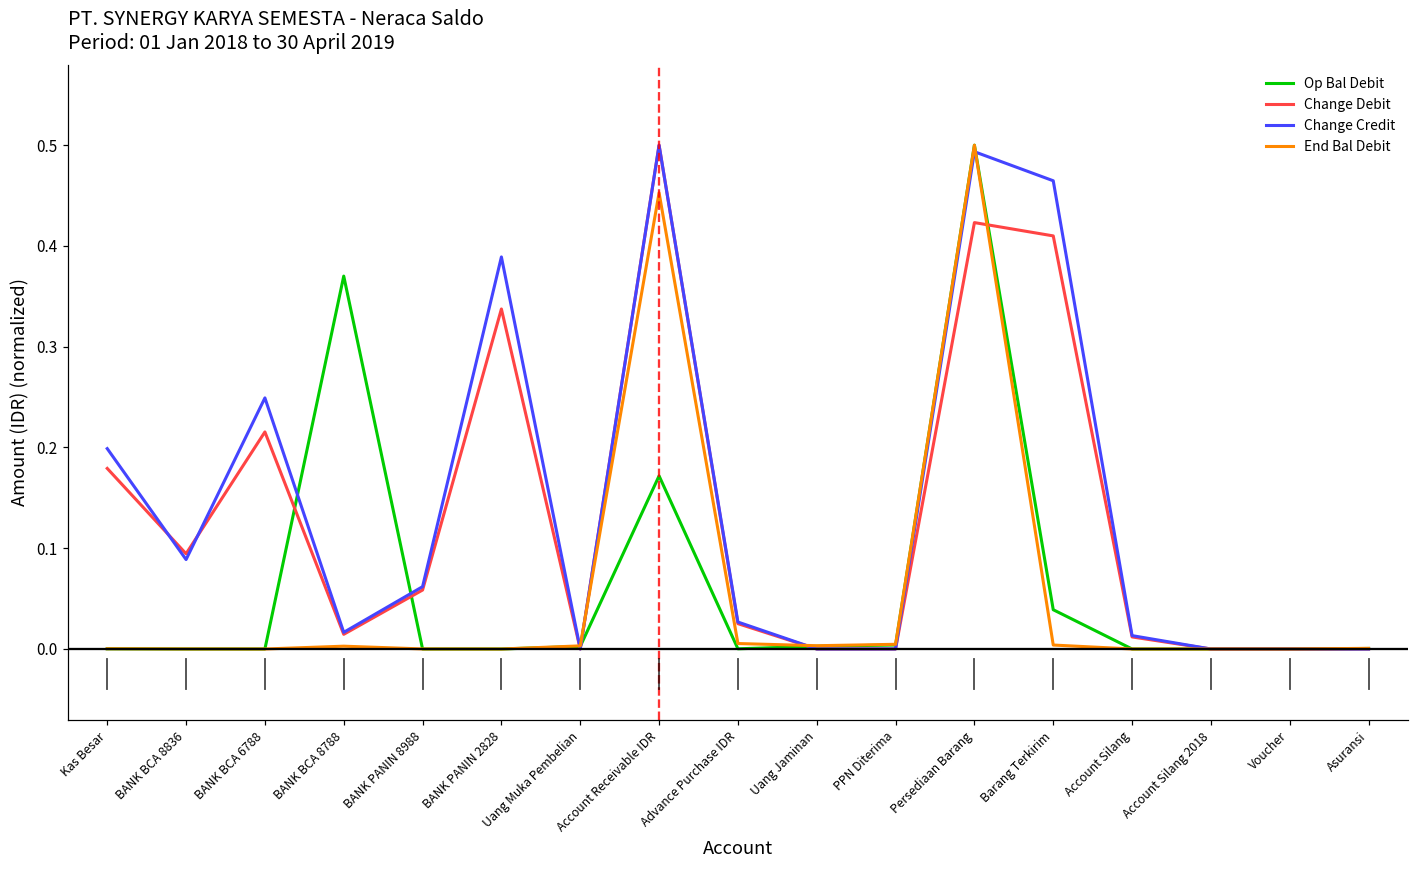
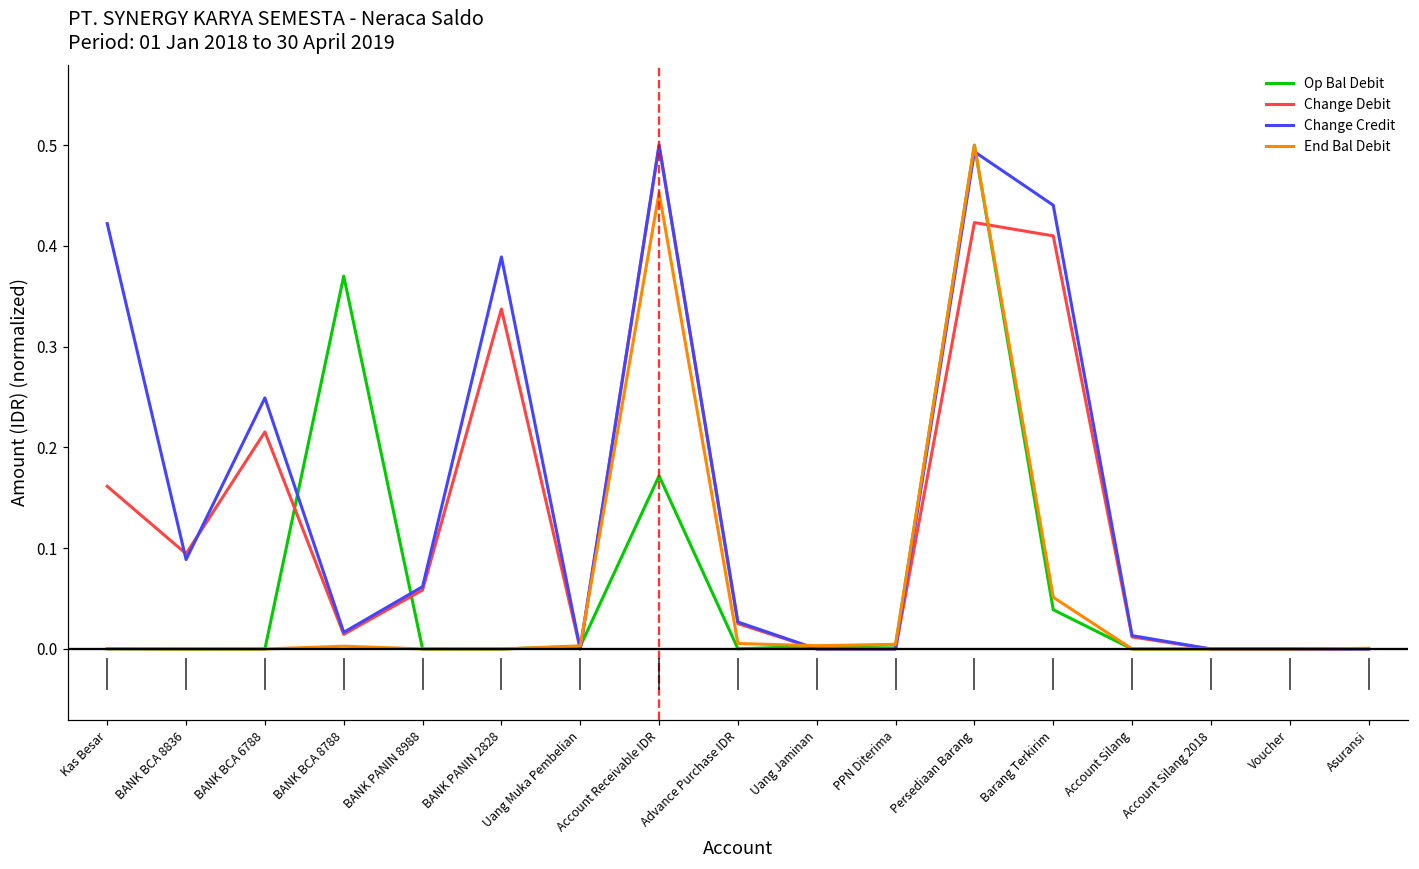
  {
    "Op Bal Debit": {
      "BANK BCA 8788": 0.37,
      "Account Receivable IDR": 0.17,
      "Advance Purchase IDR": 0.00,
      "Barang Terkirim": 0.04
    },
    "Change Debit": {
-     "Kas Besar": 0.18,
+     "Kas Besar": 0.16,
      "BANK BCA 8836": 0.09,
      "BANK BCA 6788": 0.22,
      "BANK PANIN 8988": 0.06,
      "BANK PANIN 2828": 0.34,
      "Persediaan Barang": 0.42,
      "Barang Terkirim": 0.41
    },
    "Change Credit": {
-     "Kas Besar": 0.20,
+     "Kas Besar": 0.42,
      "BANK BCA 8836": 0.09,
      "BANK BCA 6788": 0.25,
      "BANK PANIN 8988": 0.06,
      "BANK PANIN 2828": 0.39,
      "Persediaan Barang": 0.49,
-     "Barang Terkirim": 0.46
+     "Barang Terkirim": 0.44
    },
    "End Bal Debit": {
      "BANK BCA 8788": 0.00,
      "Account Receivable IDR": 0.45,
      "Advance Purchase IDR": 0.01,
-     "Barang Terkirim": 0.00
+     "Barang Terkirim": 0.05
    }
  }
